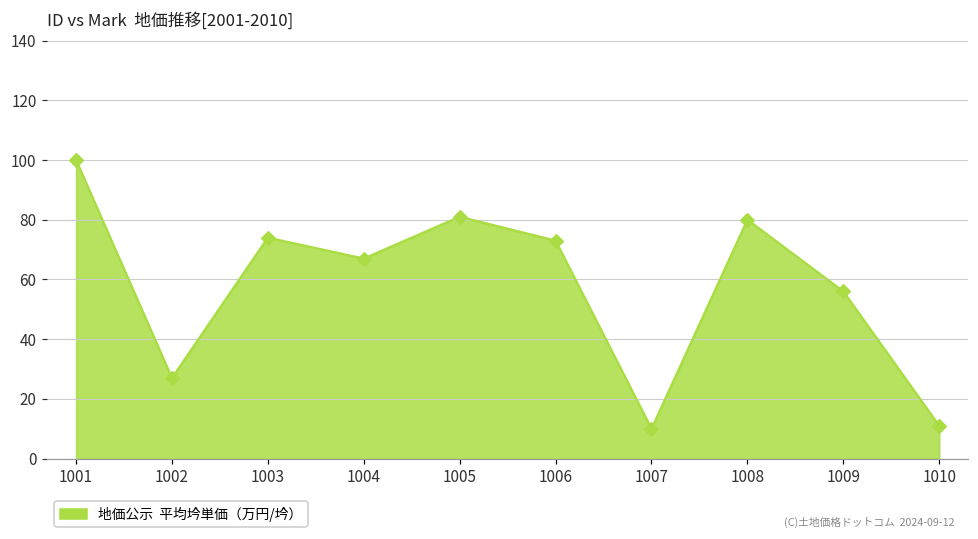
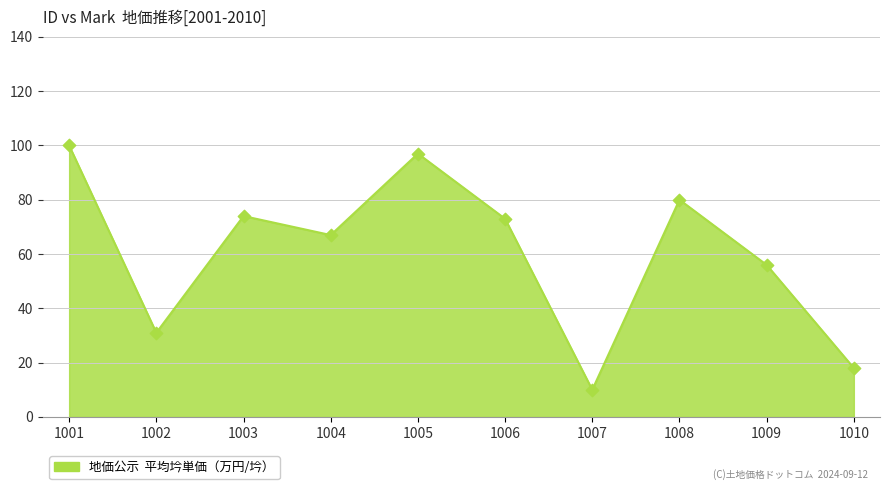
  {
    "1001": 100,
-   "1002": 27,
+   "1002": 31,
    "1003": 74,
    "1004": 67,
-   "1005": 81,
+   "1005": 97,
    "1006": 73,
    "1007": 10,
    "1008": 80,
    "1009": 56,
-   "1010": 11
+   "1010": 18
  }
